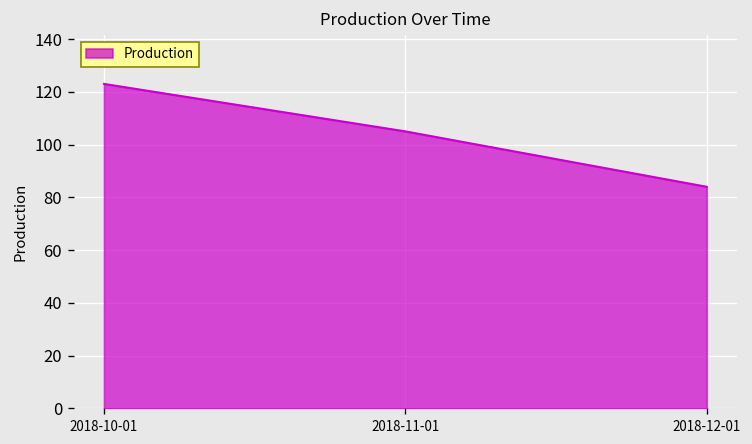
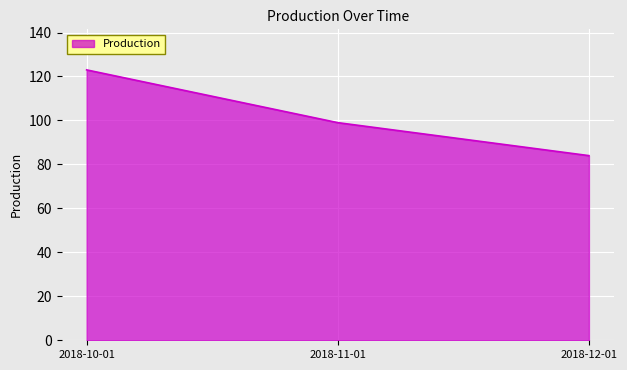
  {
    "2018-10-01": 123,
-   "2018-11-01": 105,
+   "2018-11-01": 99,
    "2018-12-01": 84
  }
